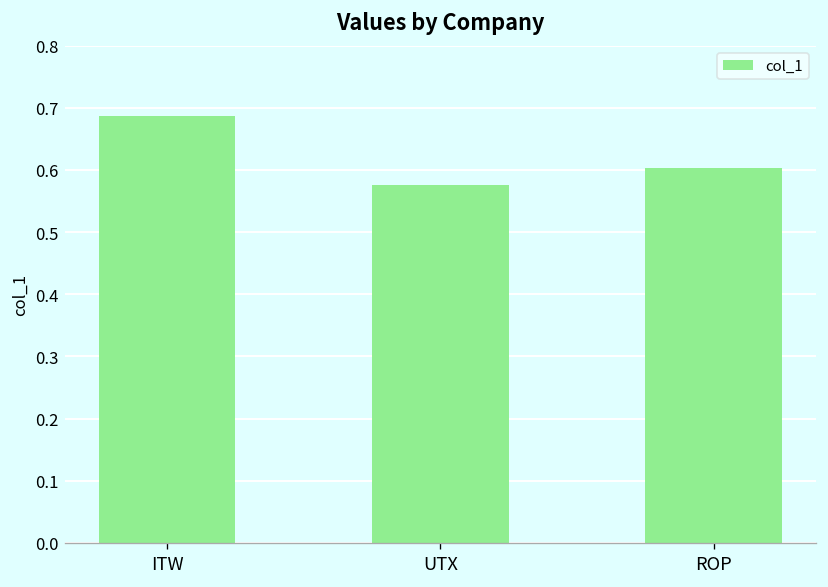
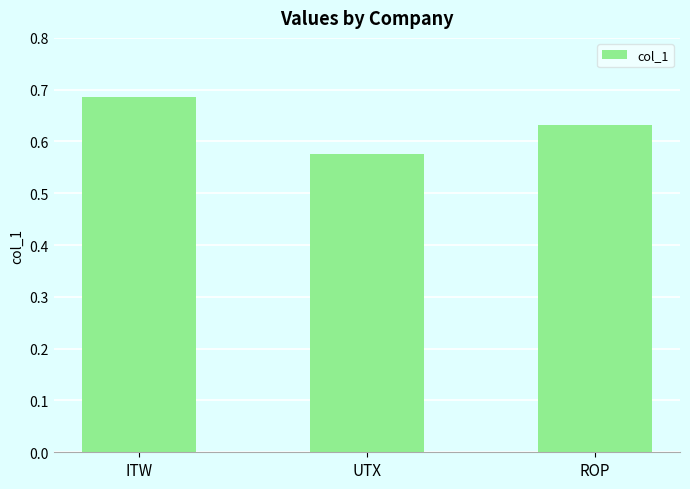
  {
    "ITW": 0.69,
    "UTX": 0.58,
-   "ROP": 0.60
+   "ROP": 0.63
  }
